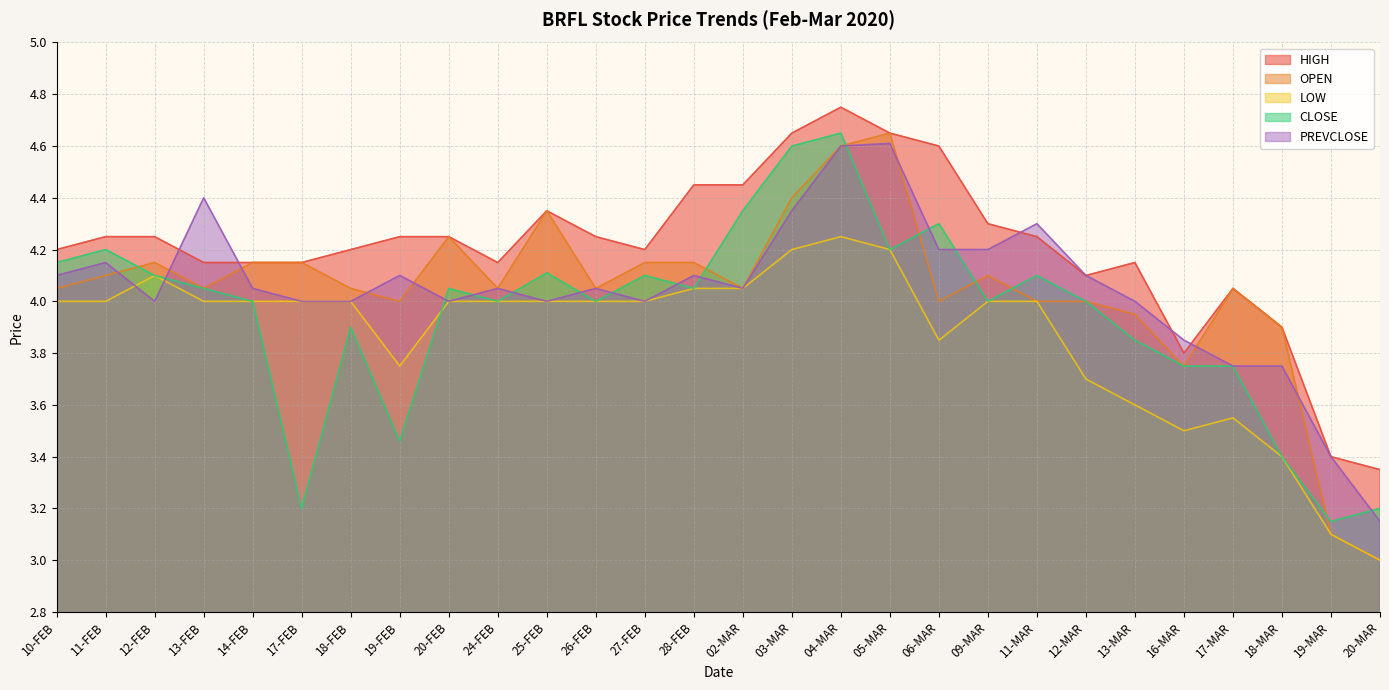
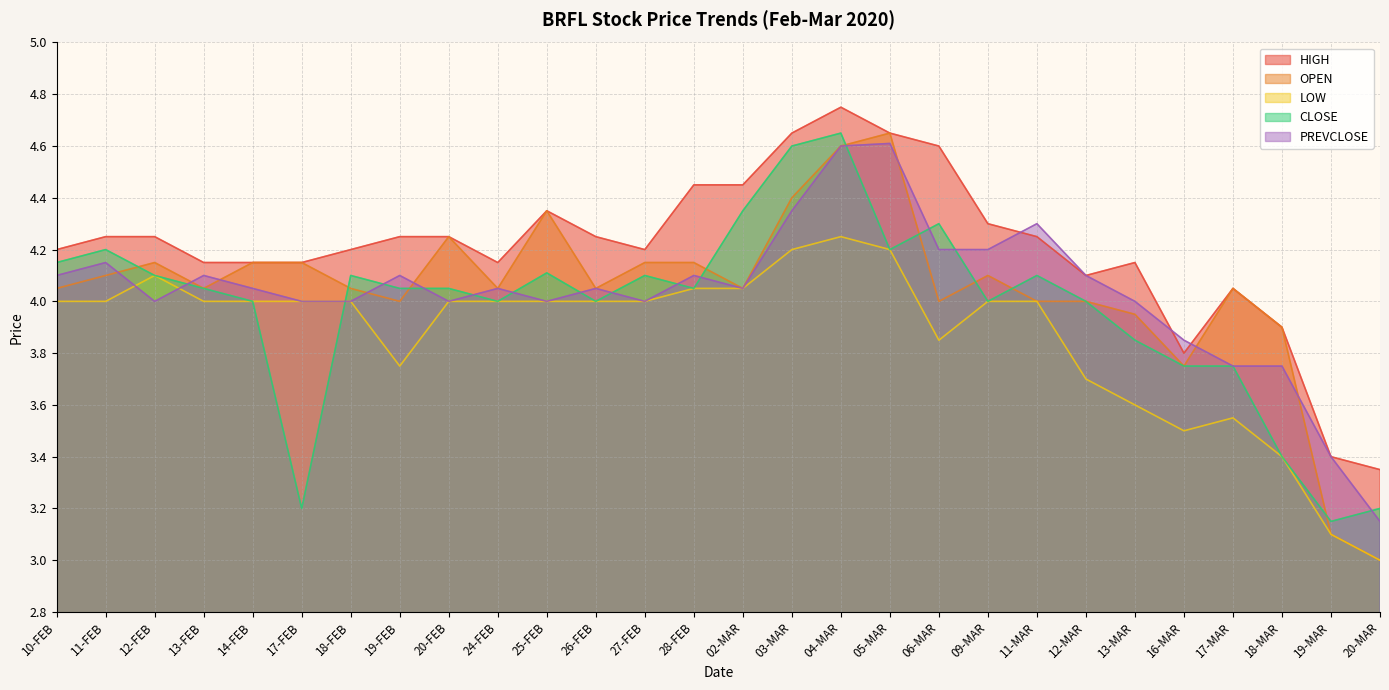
  {
    "CLOSE": {
      "10-FEB": 4.15,
      "11-FEB": 4.20,
      "17-FEB": 3.20,
-     "18-FEB": 3.9,
-     "19-FEB": 3.46,
+     "18-FEB": 4.1,
+     "19-FEB": 4.05,
      "20-FEB": 4.05,
      "25-FEB": 4.11,
      "27-FEB": 4.10,
      "02-MAR": 4.35,
      "03-MAR": 4.60,
      "04-MAR": 4.65,
      "06-MAR": 4.30,
      "11-MAR": 4.10,
      "13-MAR": 3.85,
      "19-MAR": 3.15,
      "20-MAR": 3.20
    },
    "PREVCLOSE": {
      "10-FEB": 4.1,
      "11-FEB": 4.15,
      "12-FEB": 4.0,
-     "13-FEB": 4.4,
+     "13-FEB": 4.1,
      "14-FEB": 4.05,
      "19-FEB": 4.1,
      "28-FEB": 4.1,
      "03-MAR": 4.35,
      "05-MAR": 4.61,
      "06-MAR": 4.2,
      "09-MAR": 4.2,
      "11-MAR": 4.3,
      "13-MAR": 4.0,
      "16-MAR": 3.85,
      "18-MAR": 3.75,
      "20-MAR": 3.15
    }
  }
